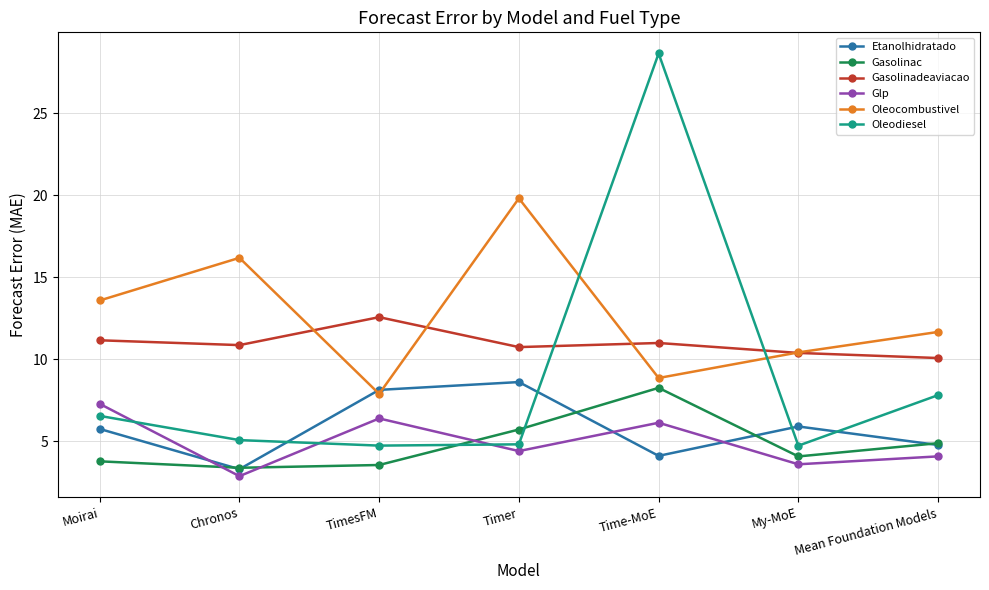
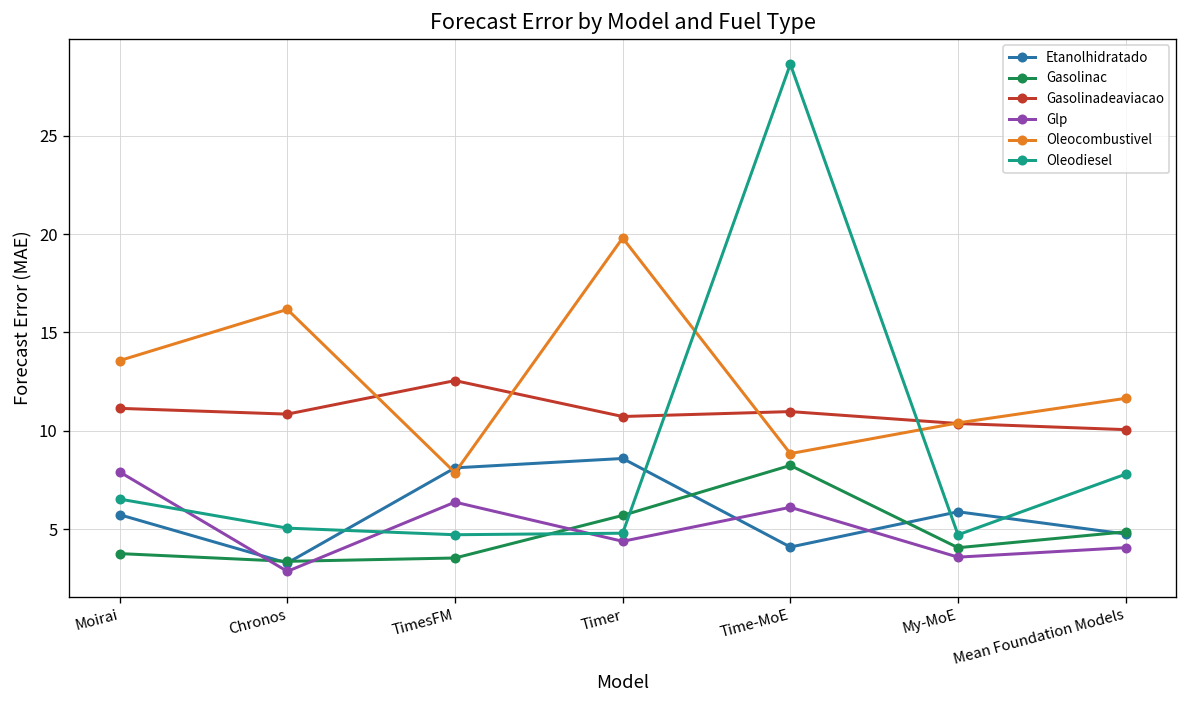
  {
    "Gasolinadeaviacao": {
      "Moirai": 11.1,
      "Chronos": 10.9,
      "TimesFM": 12.6,
      "Timer": 10.7,
      "Time-MoE": 11.0,
      "Mean Foundation Models": 10.1
    },
    "Glp": {
-     "Moirai": 7.3,
+     "Moirai": 7.9,
      "Chronos": 2.9,
      "TimesFM": 6.4,
      "Timer": 4.4,
      "Time-MoE": 6.1,
      "My-MoE": 3.6,
      "Mean Foundation Models": 4.1
    },
    "Oleocombustivel": {
      "Moirai": 13.6,
      "Chronos": 16.2,
      "TimesFM": 7.9,
      "Timer": 19.8,
      "Time-MoE": 8.8,
      "Mean Foundation Models": 11.7
    }
  }
